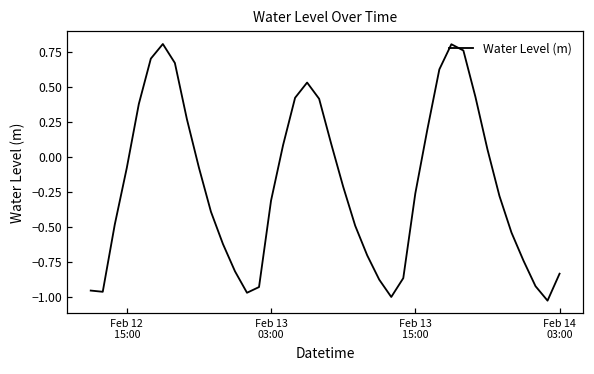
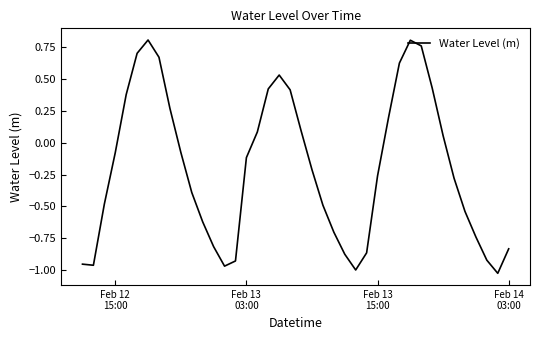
  {
    "Feb 12 15:00": -0.08,
-   "Feb 13 03:00": -0.31,
+   "Feb 13 03:00": -0.12,
    "Feb 13 15:00": -0.26,
    "Feb 14 03:00": -0.83
  }
